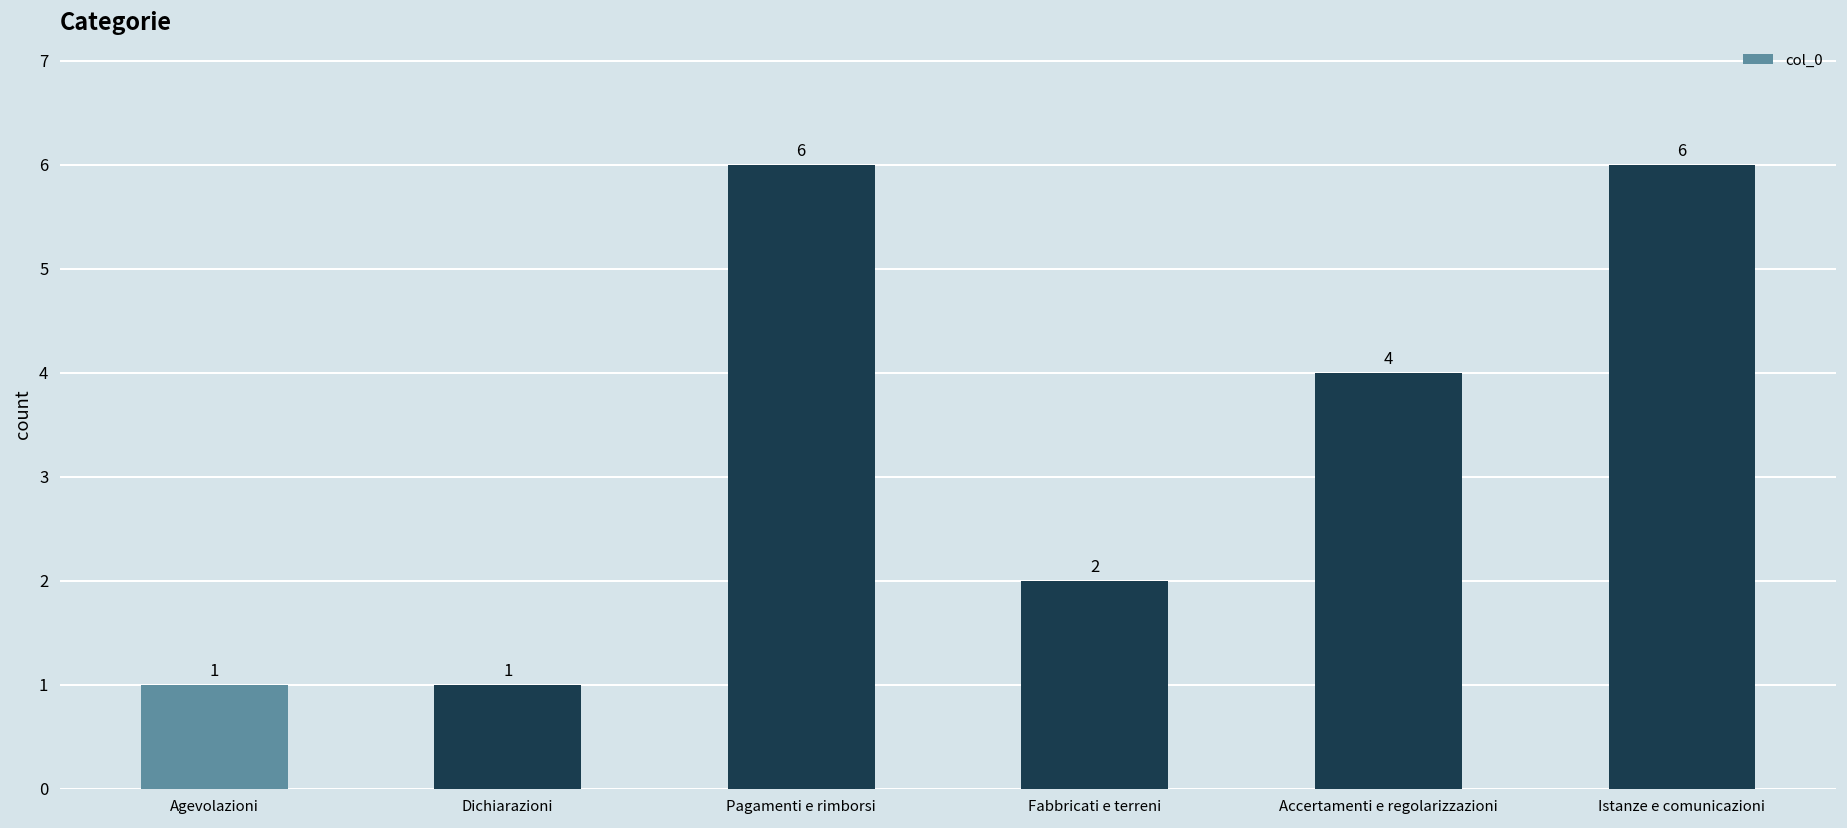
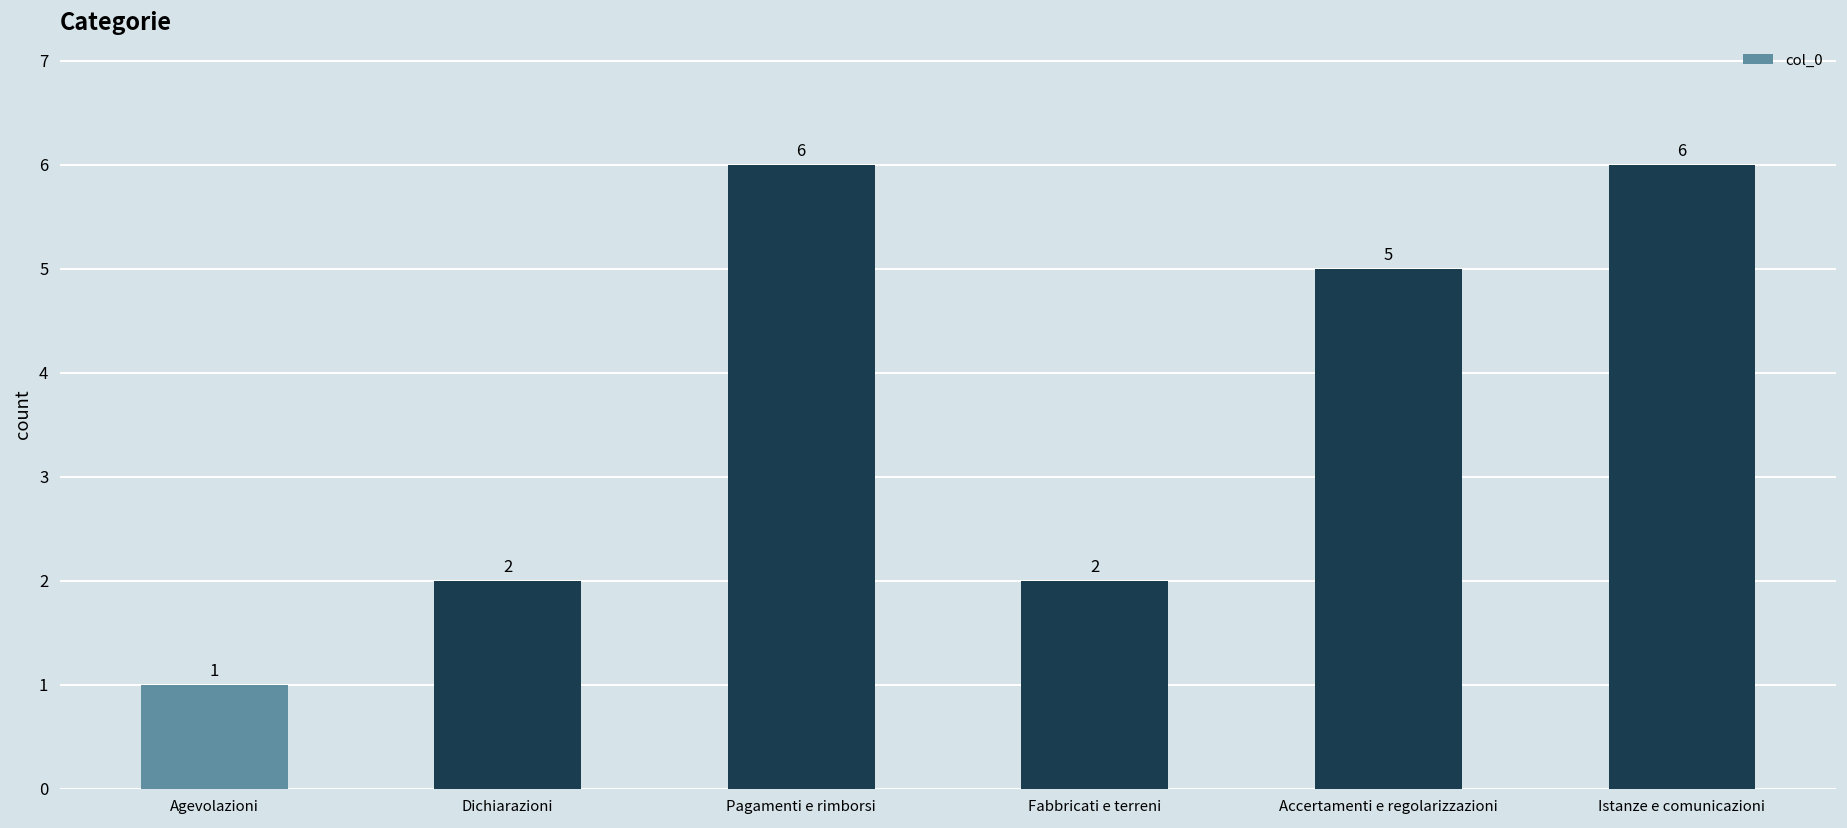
  {
    "Agevolazioni": 1,
-   "Dichiarazioni": 1,
+   "Dichiarazioni": 2,
    "Pagamenti e rimborsi": 6,
    "Fabbricati e terreni": 2,
-   "Accertamenti e regolarizzazioni": 4,
+   "Accertamenti e regolarizzazioni": 5,
    "Istanze e comunicazioni": 6
  }
